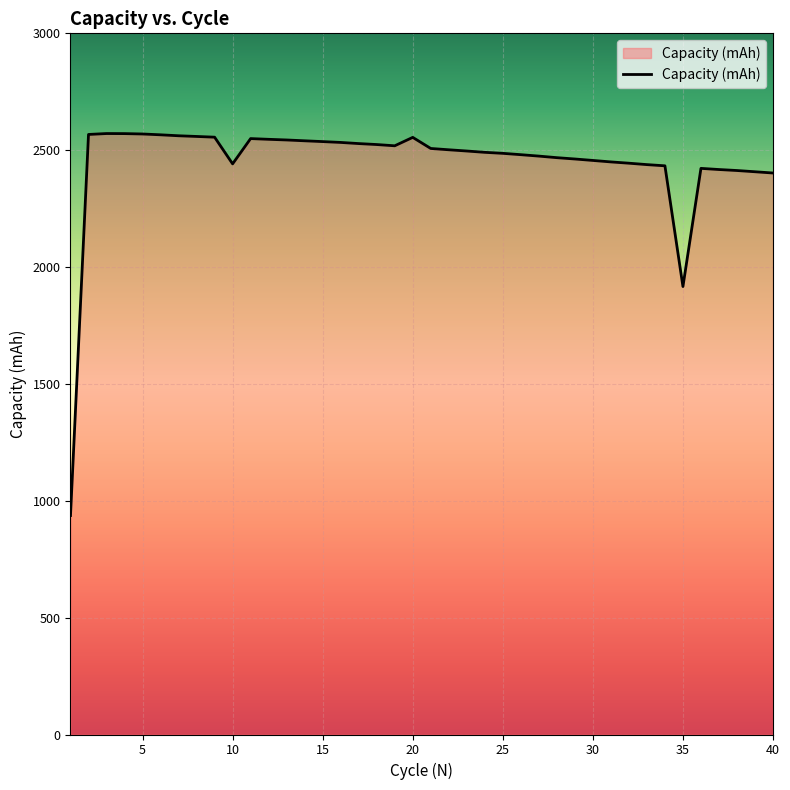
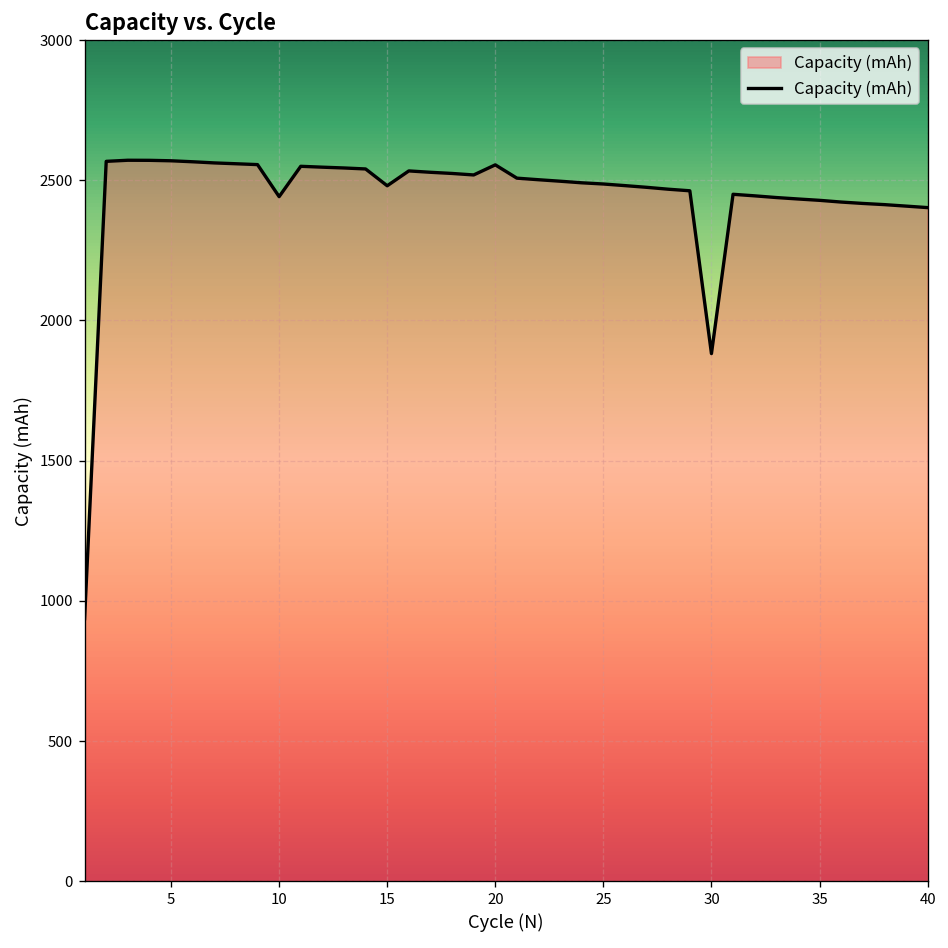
  {
    "5": 2570,
    "10": 2440,
-   "15": 2540,
+   "15": 2480,
    "20": 2550,
    "25": 2490,
-   "30": 2460,
-   "35": 1920,
+   "30": 1880,
+   "35": 2430,
    "40": 2400
  }
